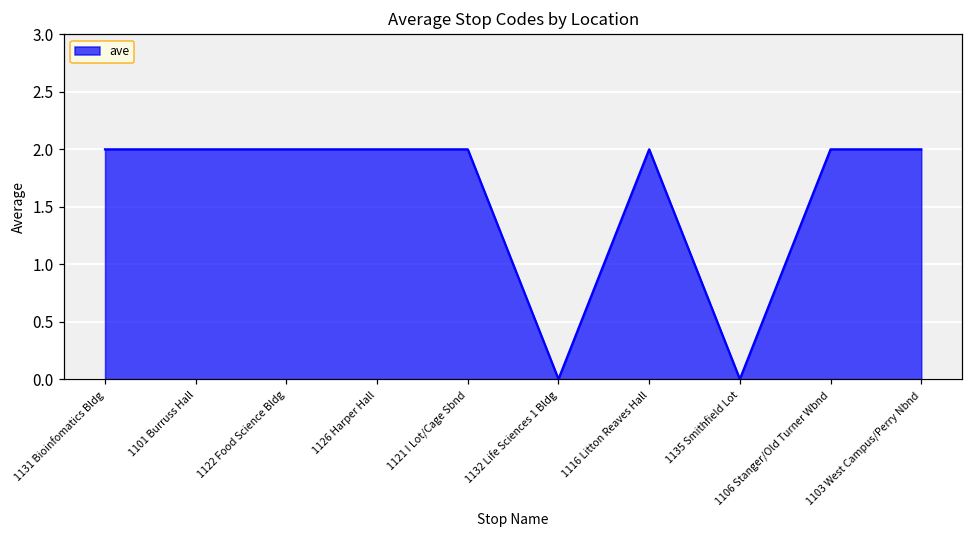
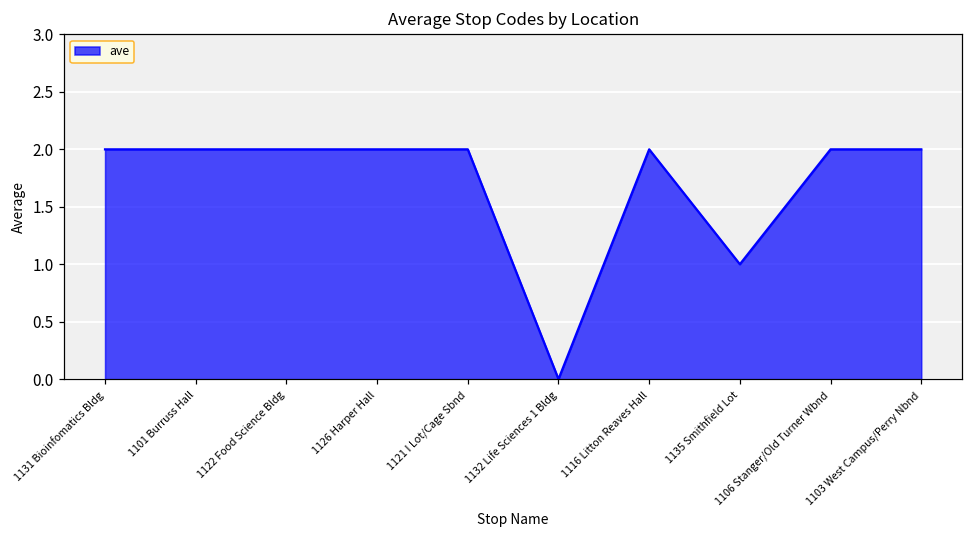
  {
    "1131 Bioinfomatics Bldg": 2,
    "1101 Burruss Hall": 2,
    "1122 Food Science Bldg": 2,
    "1126 Harper Hall": 2,
    "1121 I Lot/Cage Sbnd": 2,
    "1132 Life Sciences 1 Bldg": 0,
    "1116 Litton Reaves Hall": 2,
-   "1135 Smithfield Lot": 0,
+   "1135 Smithfield Lot": 1,
    "1106 Stanger/Old Turner Wbnd": 2,
    "1103 West Campus/Perry Nbnd": 2
  }
